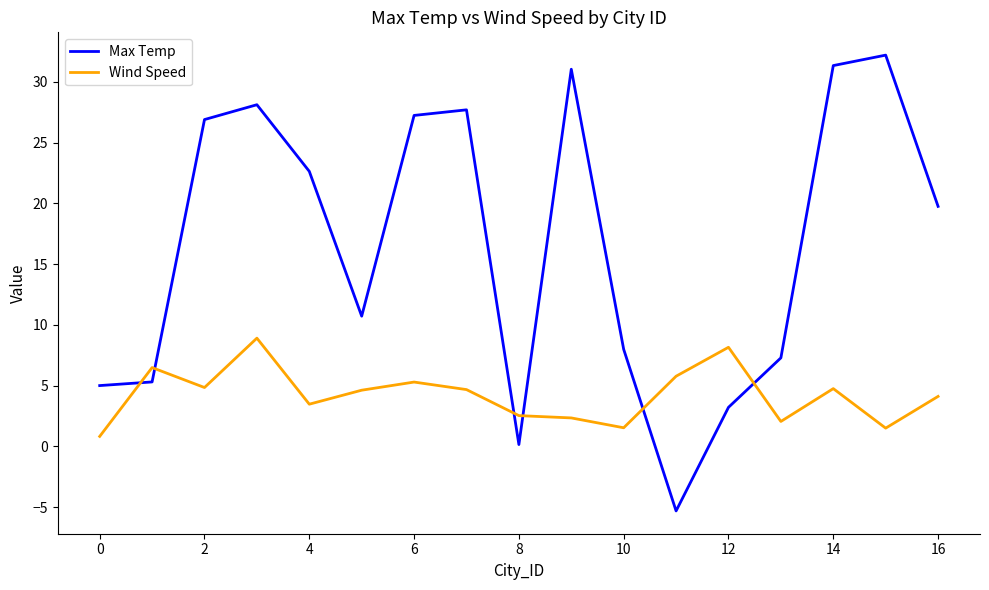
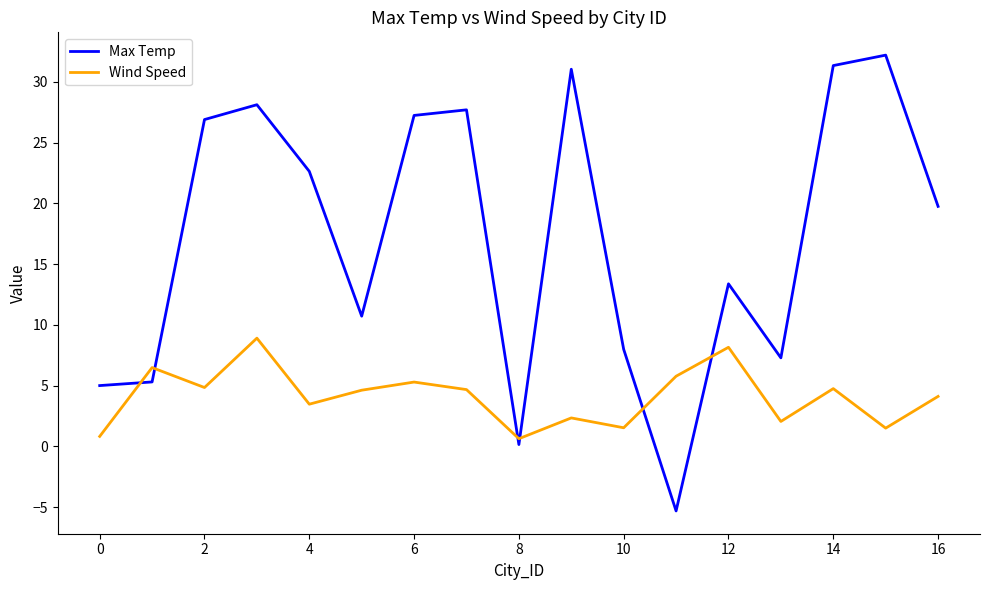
  {
    "Max Temp": {
      "0": 5.0,
      "2": 26.9,
      "4": 22.6,
      "6": 27.2,
      "8": 0.2,
      "10": 8.0,
-     "12": 3.2,
+     "12": 13.4,
      "14": 31.3,
      "16": 19.8
    },
    "Wind Speed": {
      "0": 0.8,
      "2": 4.9,
      "4": 3.5,
      "6": 5.3,
-     "8": 2.5,
+     "8": 0.6,
      "10": 1.5,
      "12": 8.2,
      "14": 4.8,
      "16": 4.1
    }
  }
